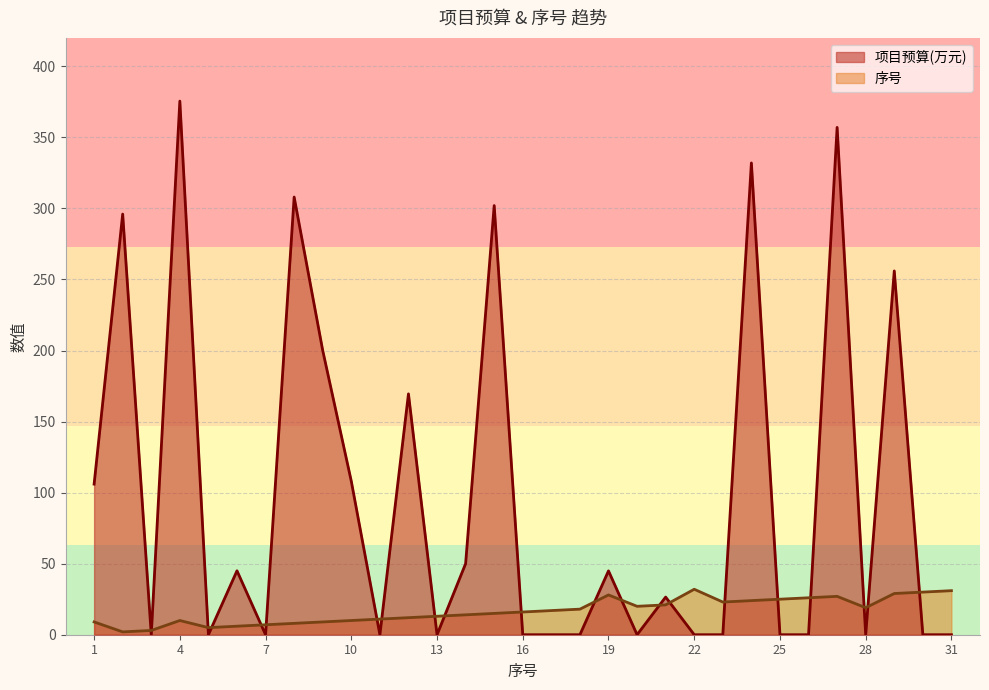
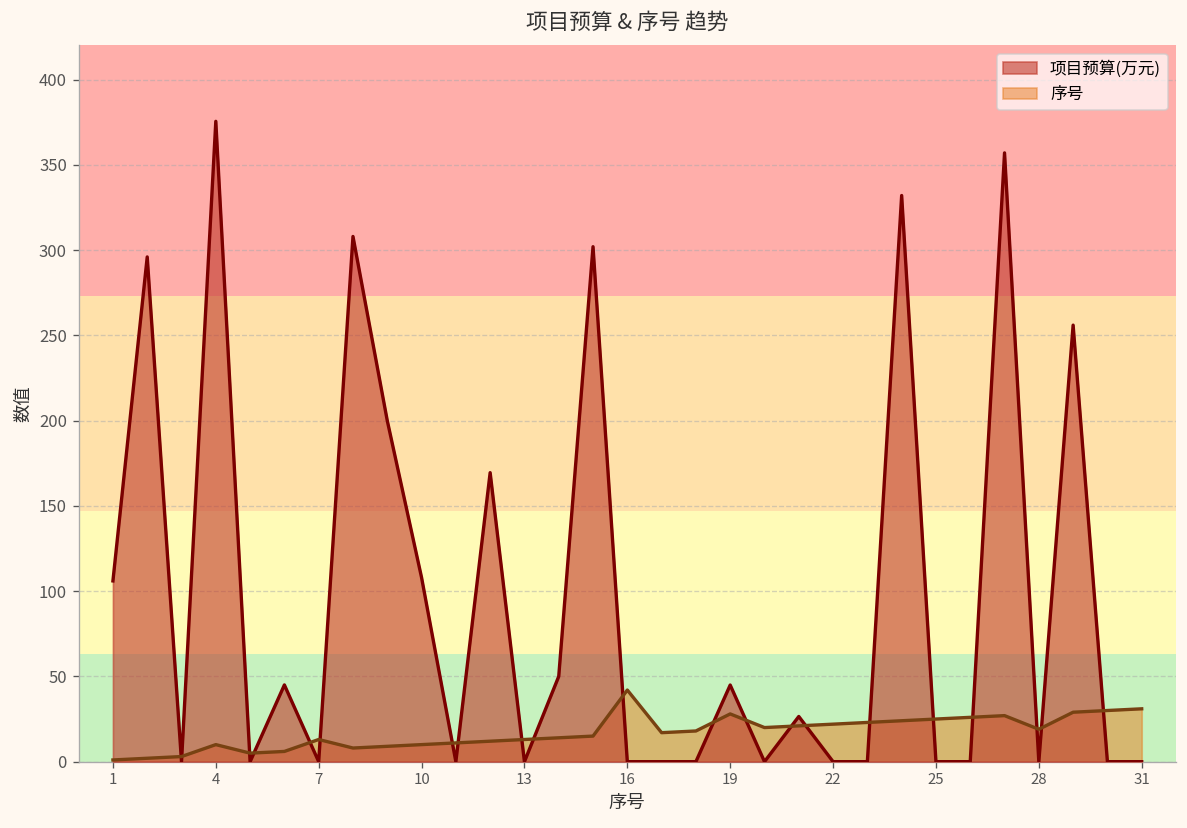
  {
    "项目预算(万元)": {
      "1": 106,
      "4": 376,
      "7": 0,
      "10": 108,
      "13": 0,
      "16": 0,
      "19": 45,
      "22": 0,
      "25": 0,
      "28": 0,
      "31": 0
    },
    "序号": {
-     "1": 9,
+     "1": 1,
      "4": 10,
-     "7": 7,
+     "7": 13,
      "10": 10,
      "13": 13,
-     "16": 16,
+     "16": 42,
      "19": 28,
-     "22": 32,
+     "22": 22,
      "25": 25,
      "28": 19,
      "31": 31
    }
  }
